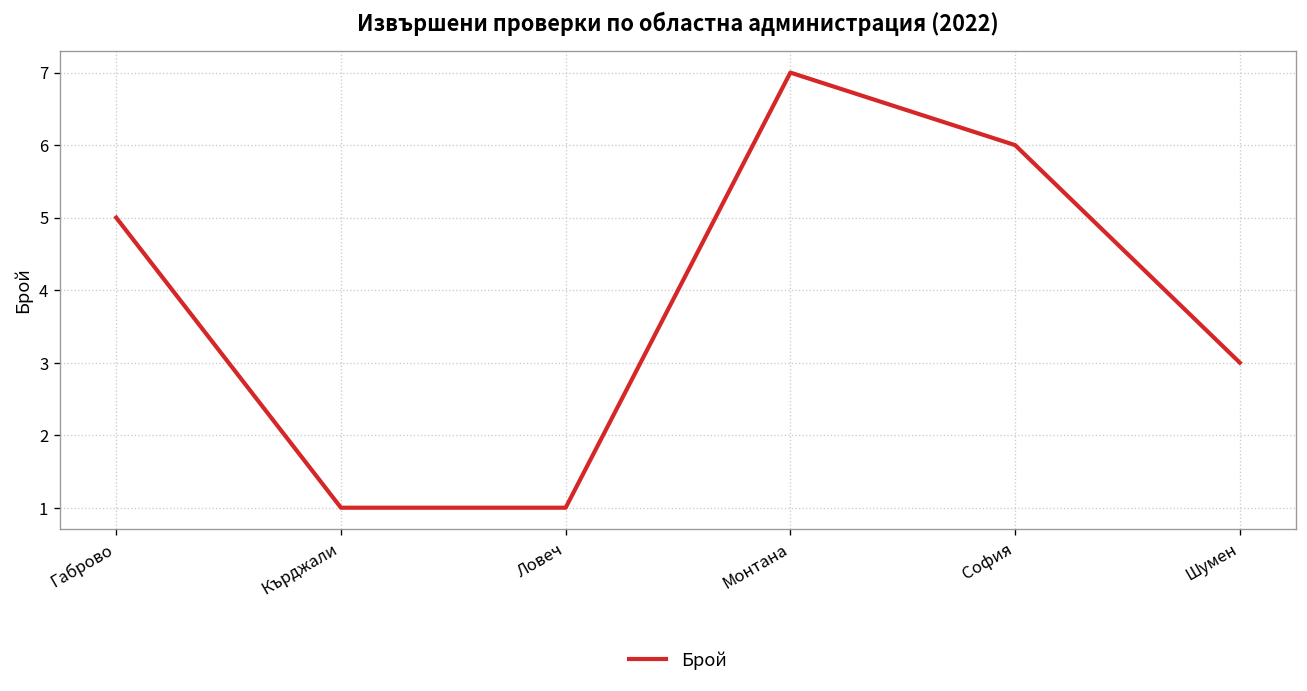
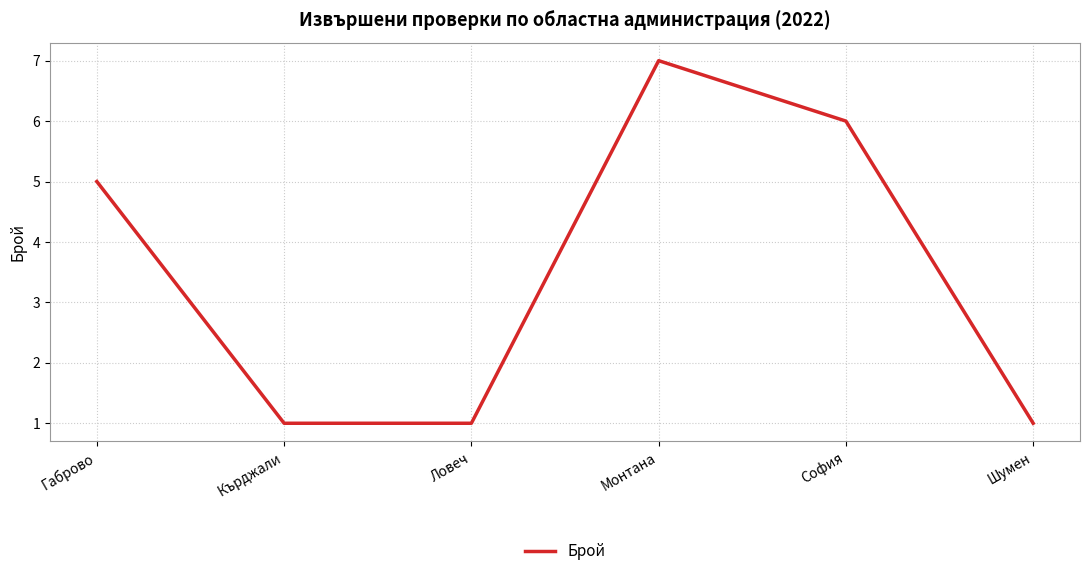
  {
    "Габрово": 5,
    "Кърджали": 1,
    "Ловеч": 1,
    "Монтана": 7,
    "София": 6,
-   "Шумен": 3
+   "Шумен": 1
  }
